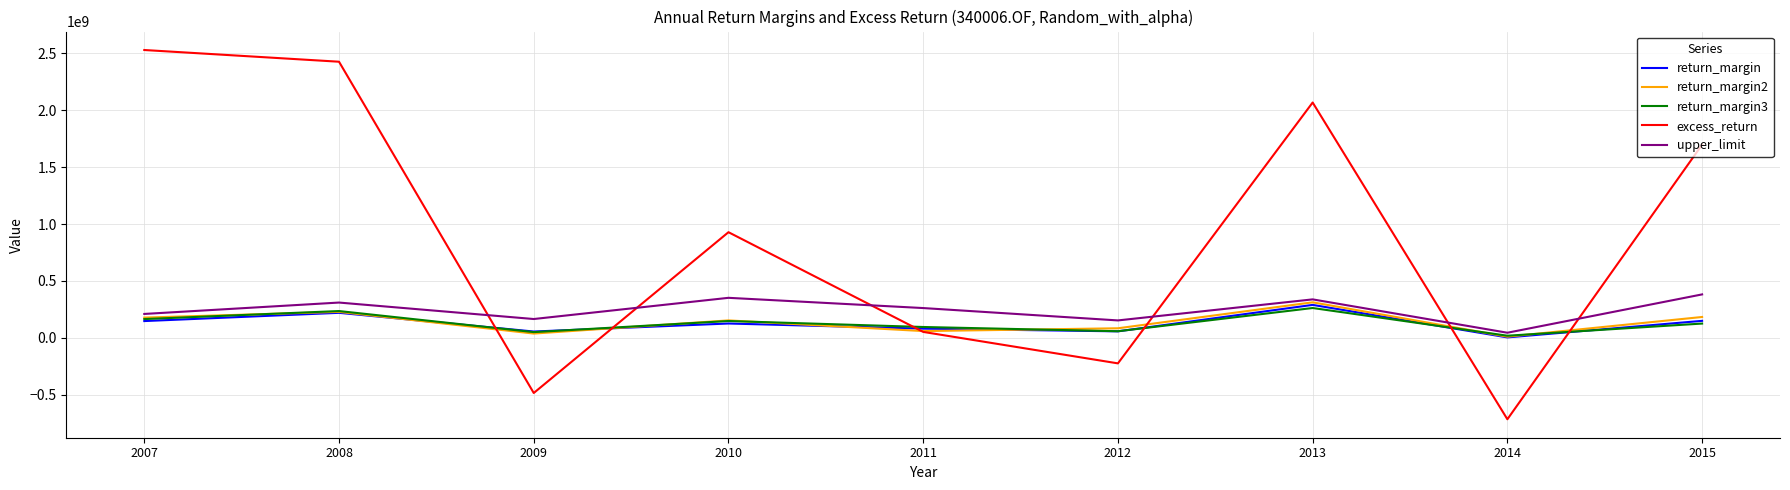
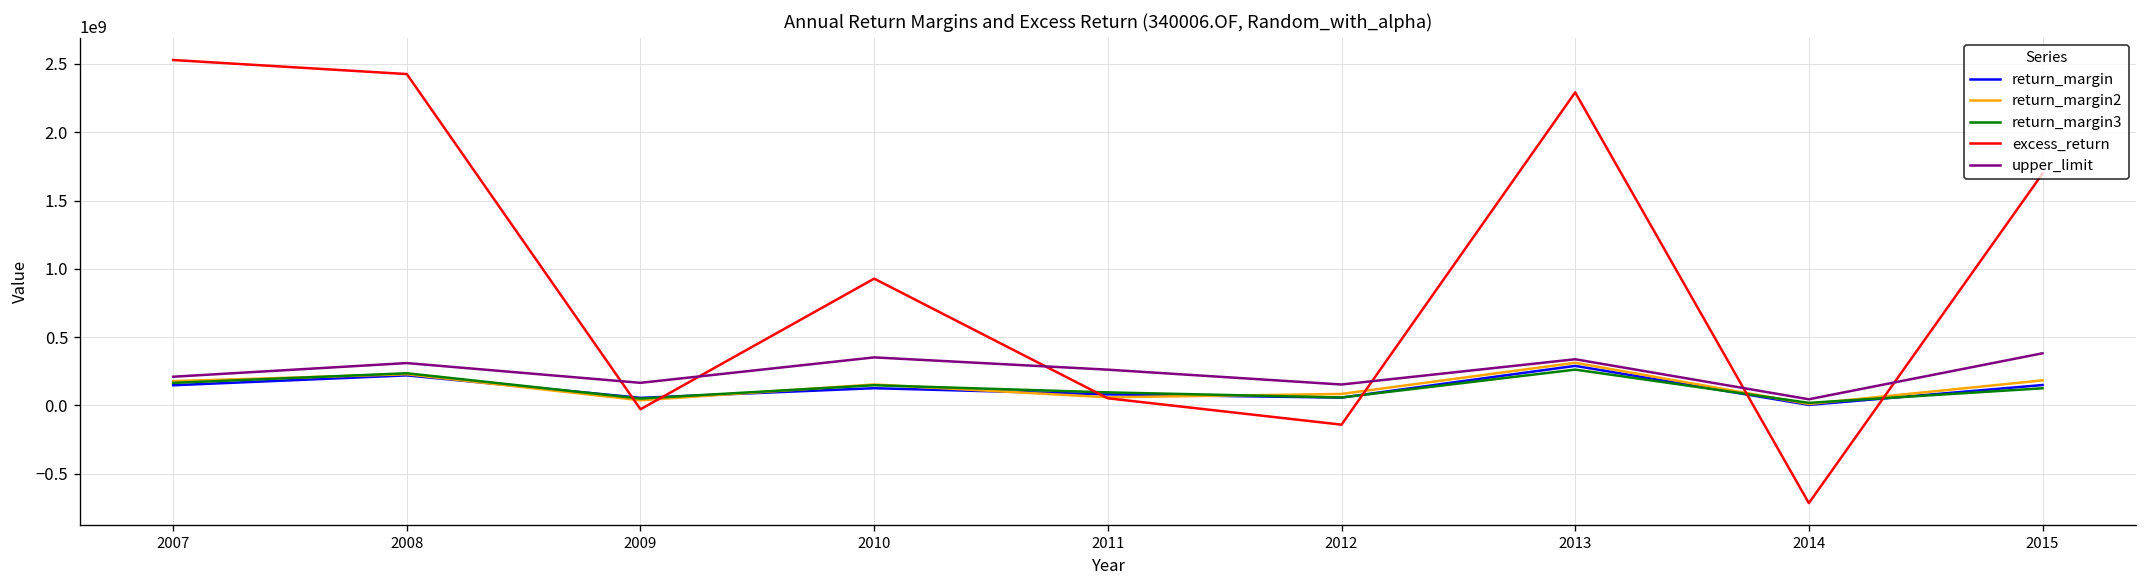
  {
    "return_margin": {
      "2013": 290000000,
      "2015": 150000000
    },
    "return_margin2": {
      "2012": 80000000,
      "2013": 310000000,
      "2015": 180000000
    },
    "return_margin3": {
      "2013": 260000000,
      "2015": 130000000
    },
    "excess_return": {
      "2007": 2530000000,
      "2008": 2430000000,
-     "2009": -480000000,
+     "2009": -30000000,
      "2010": 930000000,
-     "2012": -220000000,
-     "2013": 2070000000,
+     "2012": -140000000,
+     "2013": 2290000000,
      "2014": -710000000
    },
    "upper_limit": {
      "2007": 210000000,
      "2008": 310000000,
      "2009": 170000000,
      "2010": 350000000,
      "2011": 260000000,
      "2012": 150000000,
      "2013": 340000000,
      "2014": 50000000,
      "2015": 380000000
    }
  }
